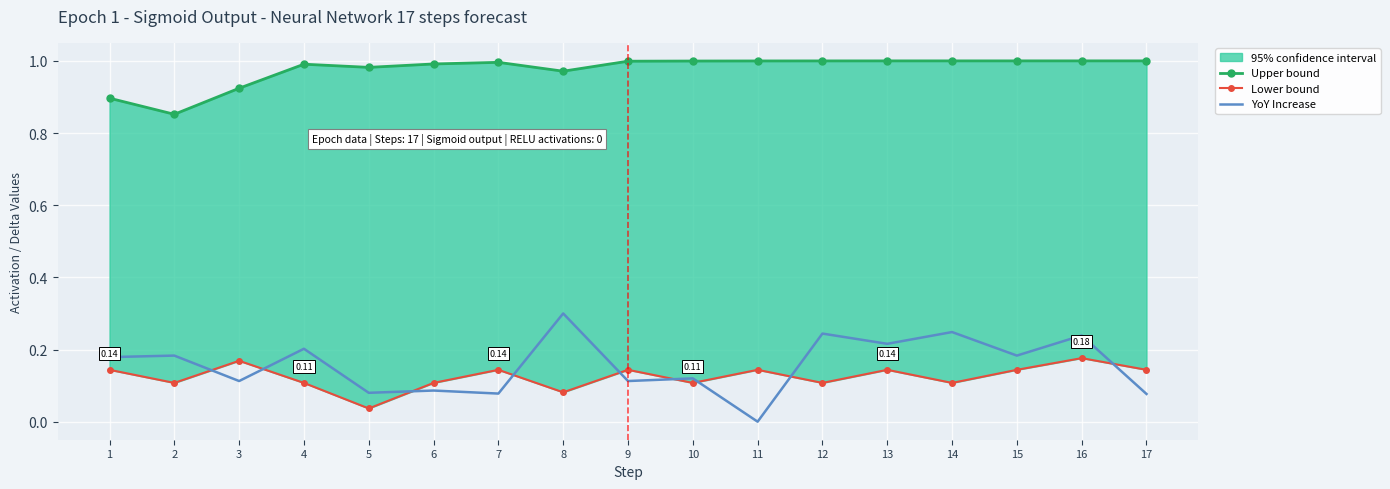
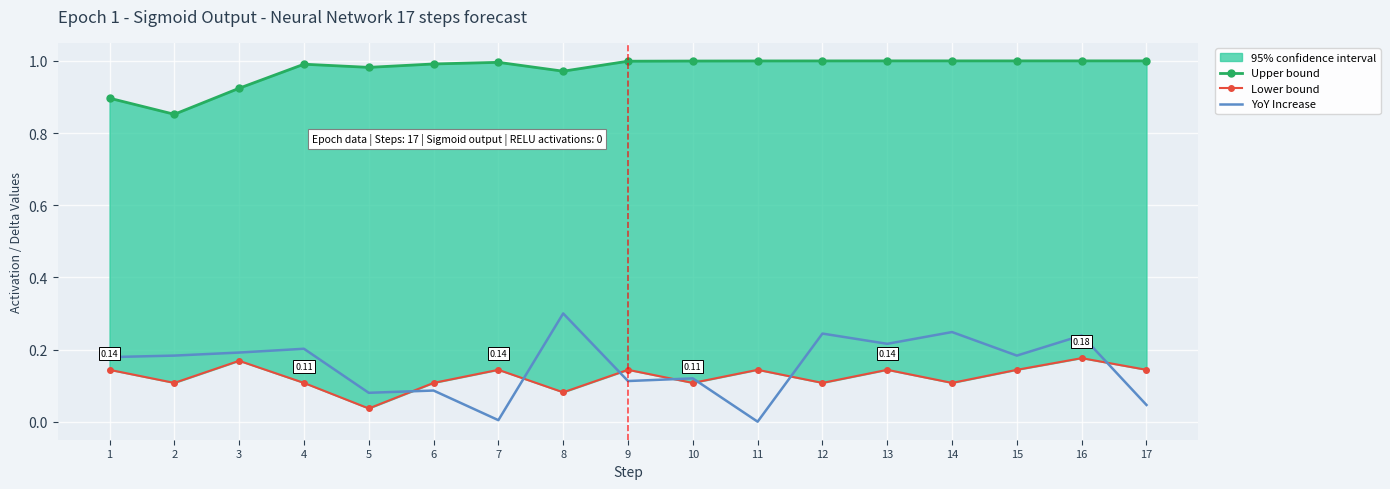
  {
    "95% confidence interval": {
      "1": 0.90,
      "2": 0.85,
      "3": 0.92,
      "4": 0.99,
      "5": 0.98,
      "6": 0.99,
      "7": 1.00,
      "8": 0.97,
      "9": 1.00,
      "10": 1.00,
      "11": 1.00,
      "12": 1.00,
      "13": 1.00,
      "14": 1.00,
      "15": 1.00,
      "16": 1.00,
      "17": 1.00
    },
    "Lower bound": {
      "2": 0.11,
      "3": 0.17,
      "5": 0.04,
      "6": 0.11,
      "8": 0.08,
      "9": 0.14,
      "11": 0.14,
      "12": 0.11,
      "14": 0.11,
      "15": 0.14,
      "17": 0.14
    },
    "YoY Increase": {
      "2": 0.18,
-     "3": 0.11,
+     "3": 0.19,
      "4": 0.20,
      "5": 0.08,
      "6": 0.09,
-     "7": 0.08,
+     "7": 0.00,
      "8": 0.30,
      "9": 0.11,
      "11": 0.00,
      "12": 0.24,
      "14": 0.25,
      "15": 0.18,
-     "17": 0.08
+     "17": 0.05
    }
  }
